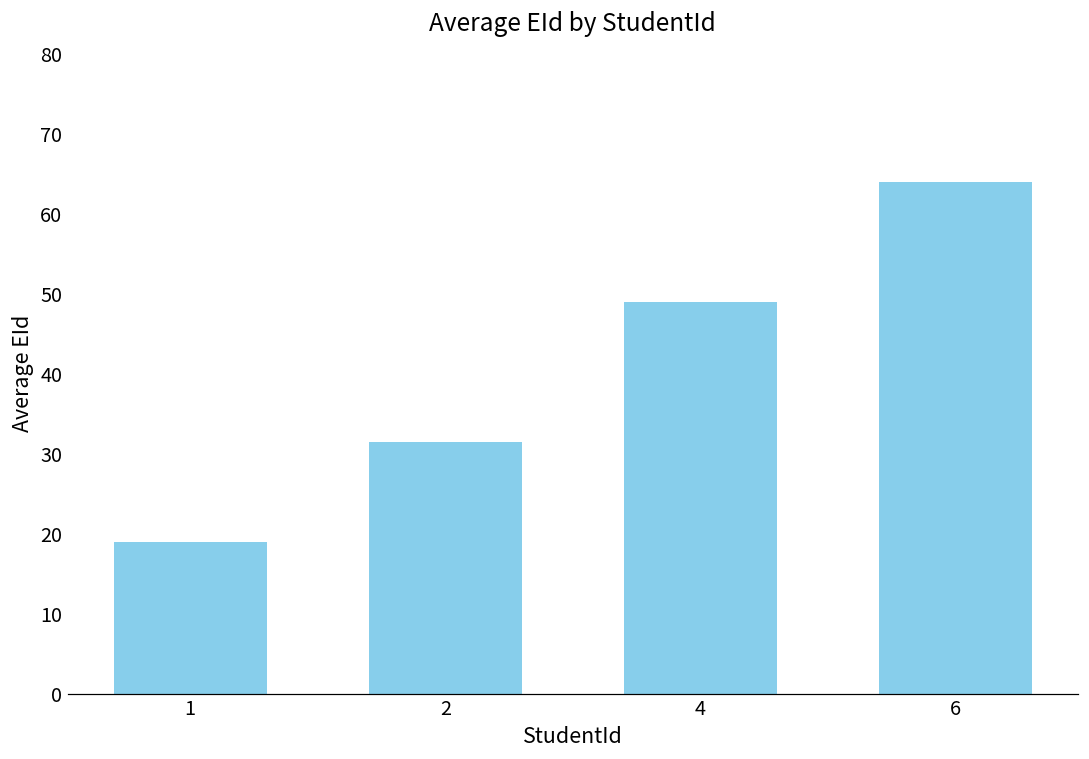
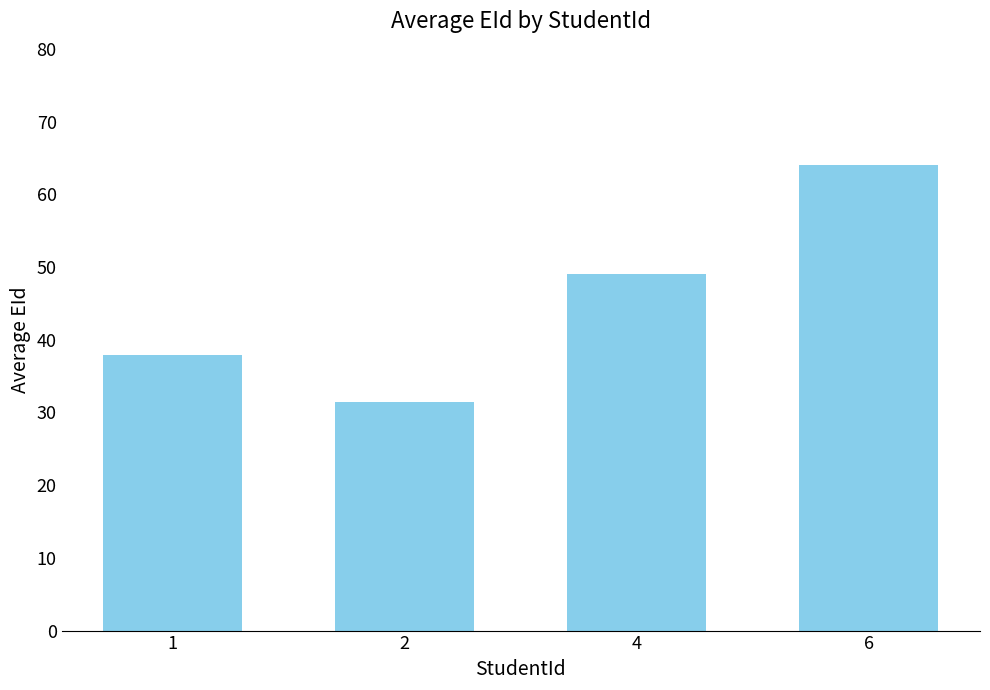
  {
-   "1": 19,
+   "1": 38,
    "2": 31,
    "4": 49,
    "6": 64
  }
